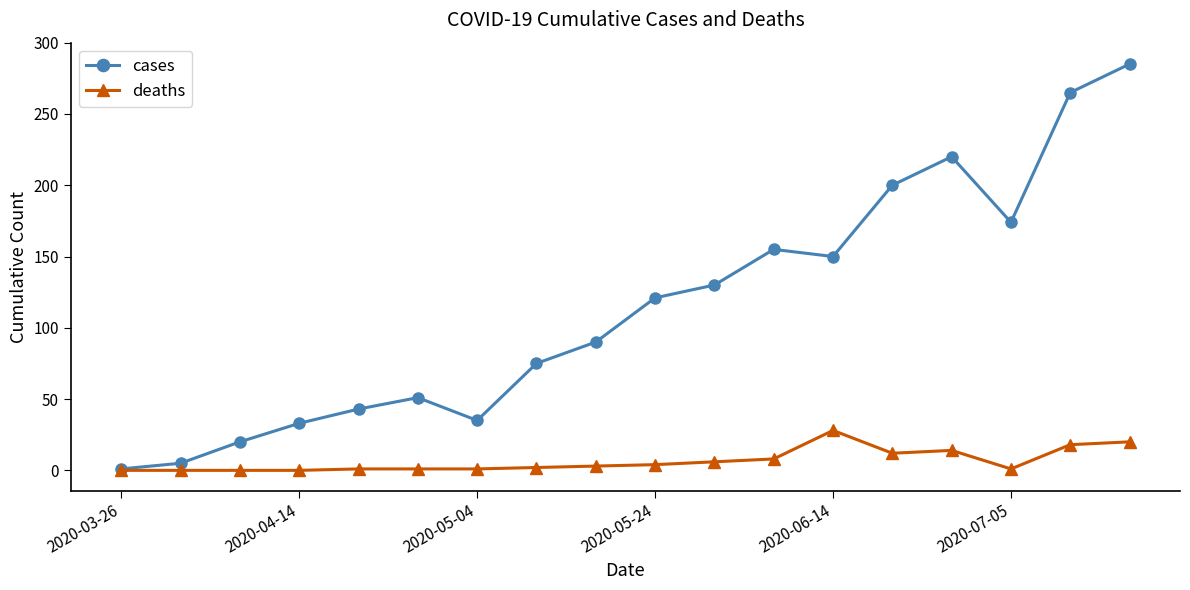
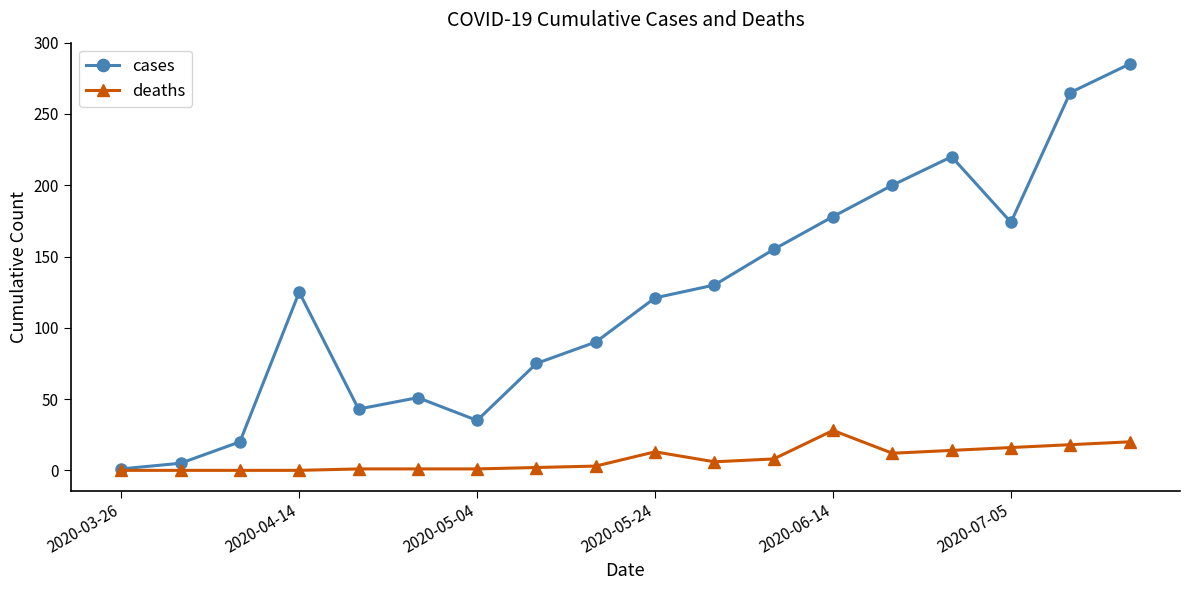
  {
    "cases": {
-     "2020-04-14": 33,
+     "2020-04-14": 125,
      "2020-05-04": 35,
      "2020-05-24": 121,
-     "2020-06-14": 150,
+     "2020-06-14": 178,
      "2020-07-05": 174
    },
    "deaths": {
      "2020-04-14": 0,
      "2020-05-04": 1,
-     "2020-05-24": 4,
+     "2020-05-24": 13,
      "2020-06-14": 28,
-     "2020-07-05": 1
+     "2020-07-05": 16
    }
  }
